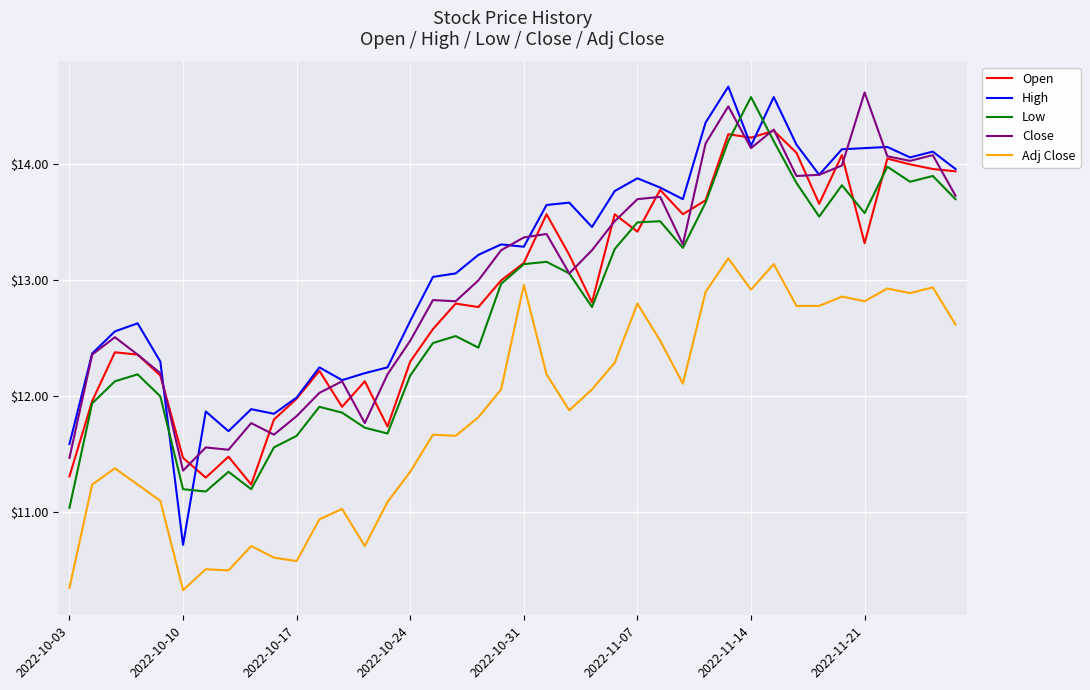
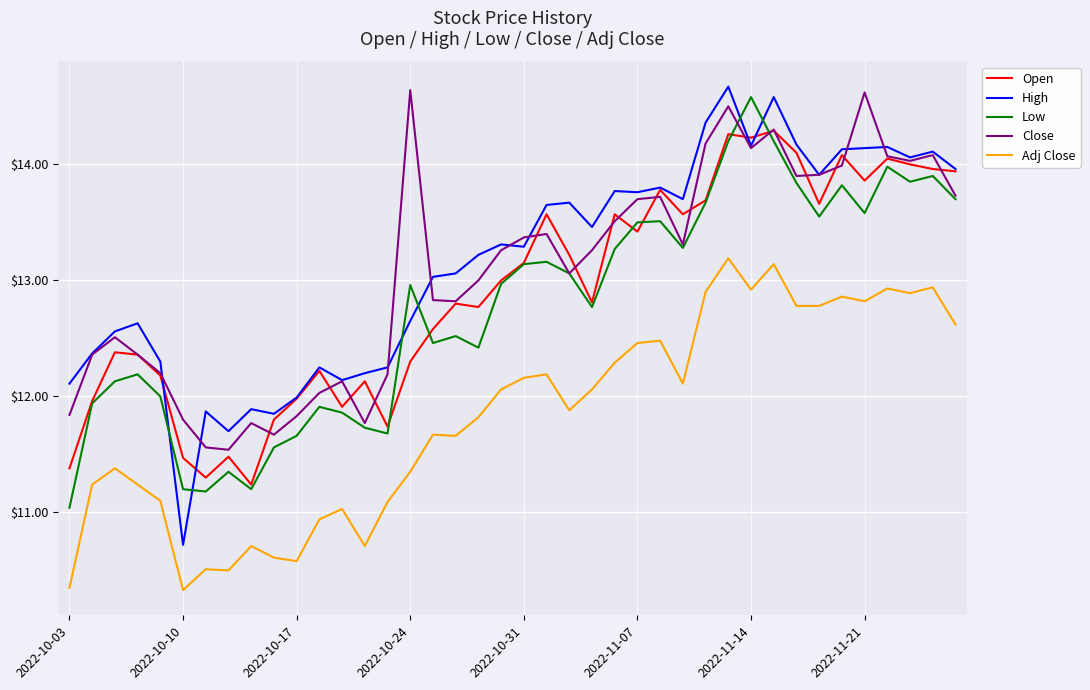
  {
    "Open": {
-     "2022-10-03": "$11.31",
+     "2022-10-03": "$11.38",
      "2022-10-10": "$11.47",
      "2022-10-24": "$12.30",
      "2022-11-07": "$13.42",
      "2022-11-14": "$14.23",
-     "2022-11-21": "$13.32"
+     "2022-11-21": "$13.86"
    },
    "High": {
-     "2022-10-03": "$11.59",
+     "2022-10-03": "$12.11",
      "2022-10-10": "$10.72",
      "2022-10-24": "$12.65",
      "2022-10-31": "$13.29",
-     "2022-11-07": "$13.88",
+     "2022-11-07": "$13.76",
      "2022-11-21": "$14.14"
    },
    "Low": {
      "2022-10-03": "$11.04",
      "2022-10-10": "$11.20",
      "2022-10-17": "$11.66",
-     "2022-10-24": "$12.18",
+     "2022-10-24": "$12.96",
      "2022-11-07": "$13.50",
      "2022-11-14": "$14.58",
      "2022-11-21": "$13.58"
    },
    "Close": {
-     "2022-10-03": "$11.47",
-     "2022-10-10": "$11.36",
+     "2022-10-03": "$11.84",
+     "2022-10-10": "$11.80",
      "2022-10-17": "$11.83",
-     "2022-10-24": "$12.48",
+     "2022-10-24": "$14.64",
      "2022-10-31": "$13.37",
      "2022-11-07": "$13.70",
      "2022-11-21": "$14.62"
    },
    "Adj Close": {
      "2022-10-03": "$10.35",
      "2022-10-10": "$10.33",
      "2022-10-17": "$10.58",
      "2022-10-24": "$11.35",
-     "2022-10-31": "$12.96",
-     "2022-11-07": "$12.80",
+     "2022-10-31": "$12.16",
+     "2022-11-07": "$12.46",
      "2022-11-14": "$12.92",
      "2022-11-21": "$12.82"
    }
  }
